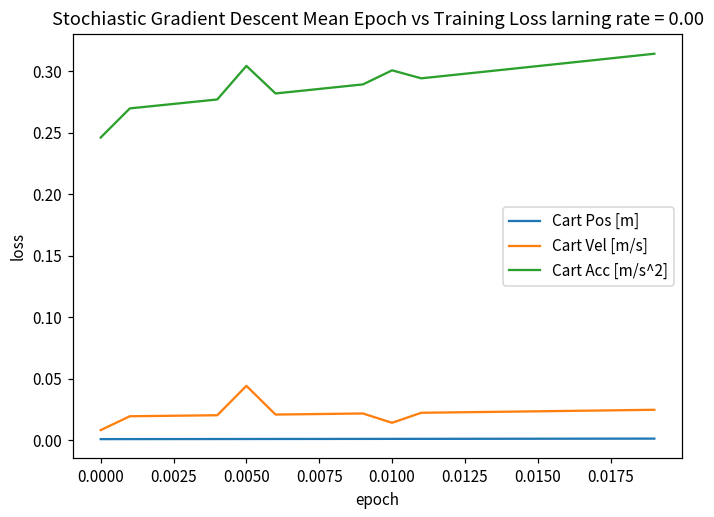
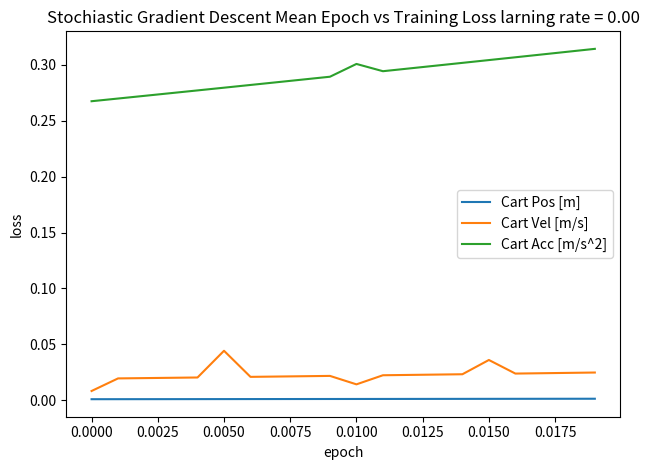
  {
    "Cart Pos [m]": {
      "0.0000": 0.001,
      "0.0050": 0.001,
      "0.0100": 0.001,
      "0.0150": 0.001
    },
    "Cart Vel [m/s]": {
      "0.0000": 0.008,
      "0.0050": 0.044,
      "0.0100": 0.014,
-     "0.0150": 0.024
+     "0.0150": 0.036
    },
    "Cart Acc [m/s^2]": {
-     "0.0000": 0.246,
-     "0.0050": 0.304,
+     "0.0000": 0.267,
+     "0.0050": 0.279,
      "0.0100": 0.301,
      "0.0150": 0.304
    }
  }
